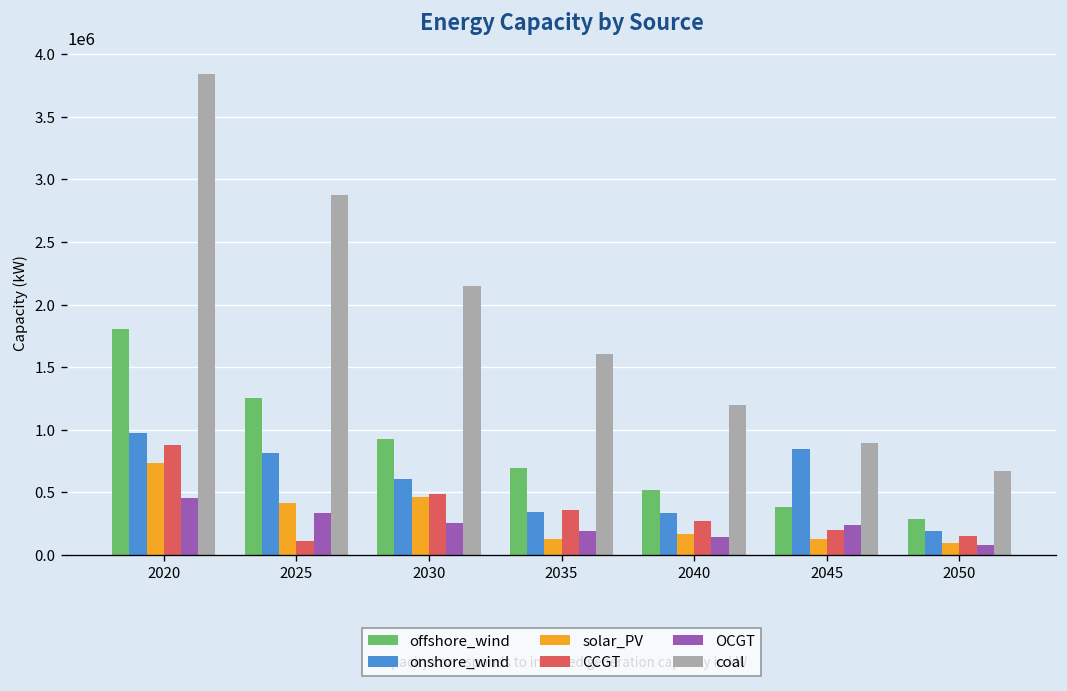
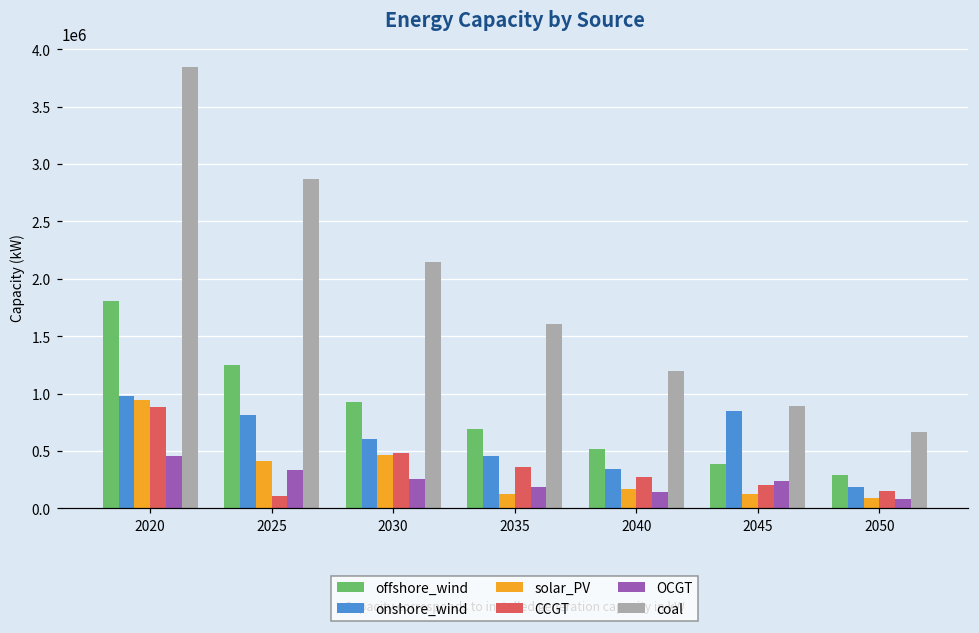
  {
    "offshore_wind": {
      "2020": 1800000,
      "2025": 1250000,
      "2030": 930000,
      "2035": 690000,
      "2040": 520000,
      "2045": 390000,
      "2050": 290000
    },
    "onshore_wind": {
      "2020": 980000,
      "2025": 810000,
      "2030": 610000,
-     "2035": 340000,
+     "2035": 450000,
      "2040": 340000,
      "2045": 850000,
      "2050": 190000
    },
    "solar_PV": {
-     "2020": 730000,
+     "2020": 950000,
      "2025": 420000,
      "2030": 460000,
      "2035": 130000,
      "2040": 170000,
      "2045": 130000,
      "2050": 90000
    },
    "CCGT": {
      "2020": 880000,
      "2025": 110000,
      "2030": 480000,
      "2035": 360000,
      "2040": 270000,
      "2045": 200000,
      "2050": 150000
    },
    "OCGT": {
      "2020": 450000,
      "2025": 340000,
      "2030": 250000,
      "2035": 190000,
      "2040": 140000,
      "2045": 240000,
      "2050": 80000
    },
    "coal": {
      "2020": 3850000,
      "2025": 2870000,
      "2030": 2150000,
      "2035": 1600000,
      "2040": 1200000,
      "2045": 900000,
      "2050": 670000
    }
  }
